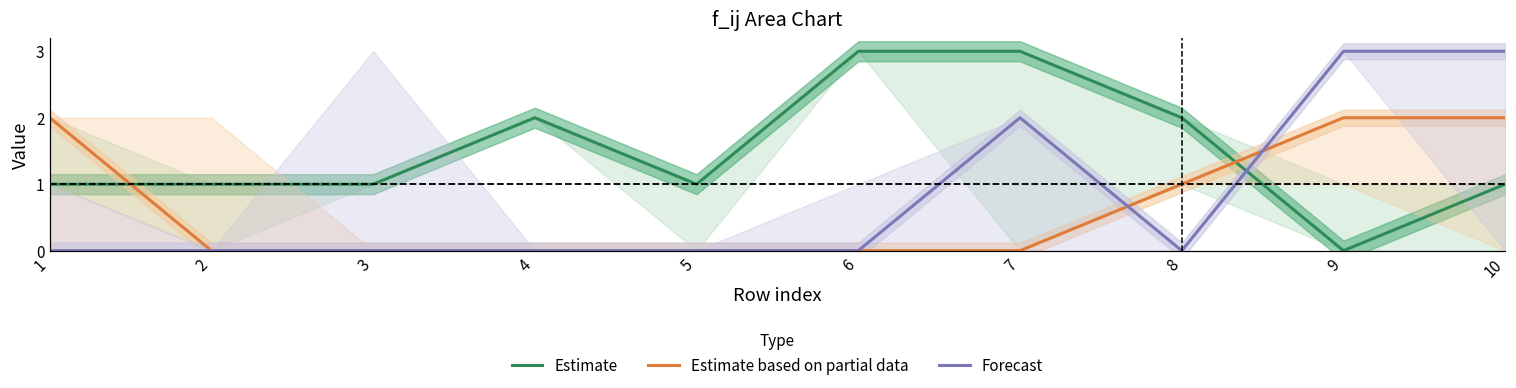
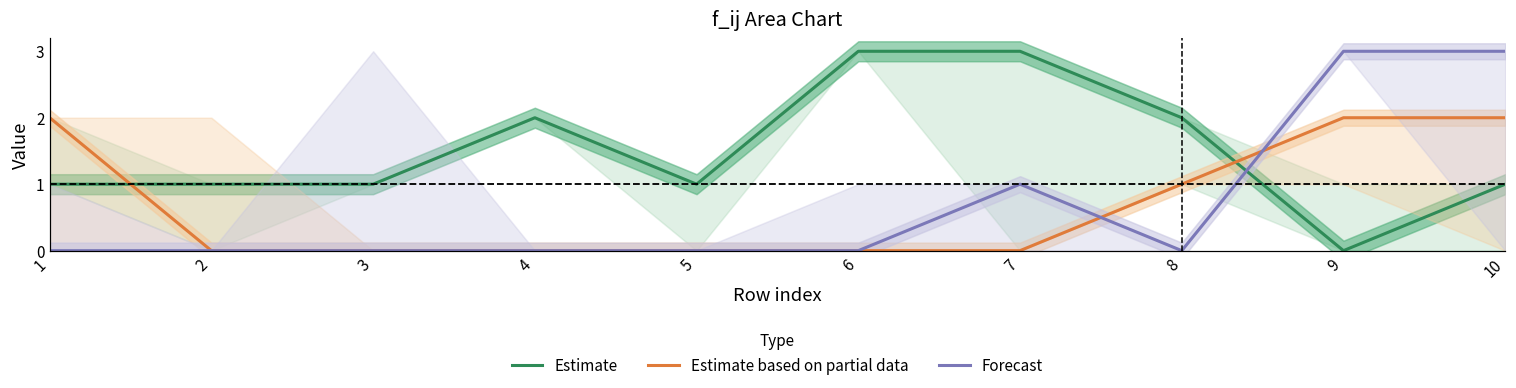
  {
    "Forecast": {
      "1": 0,
-     "7": 2
+     "7": 1
    }
  }
